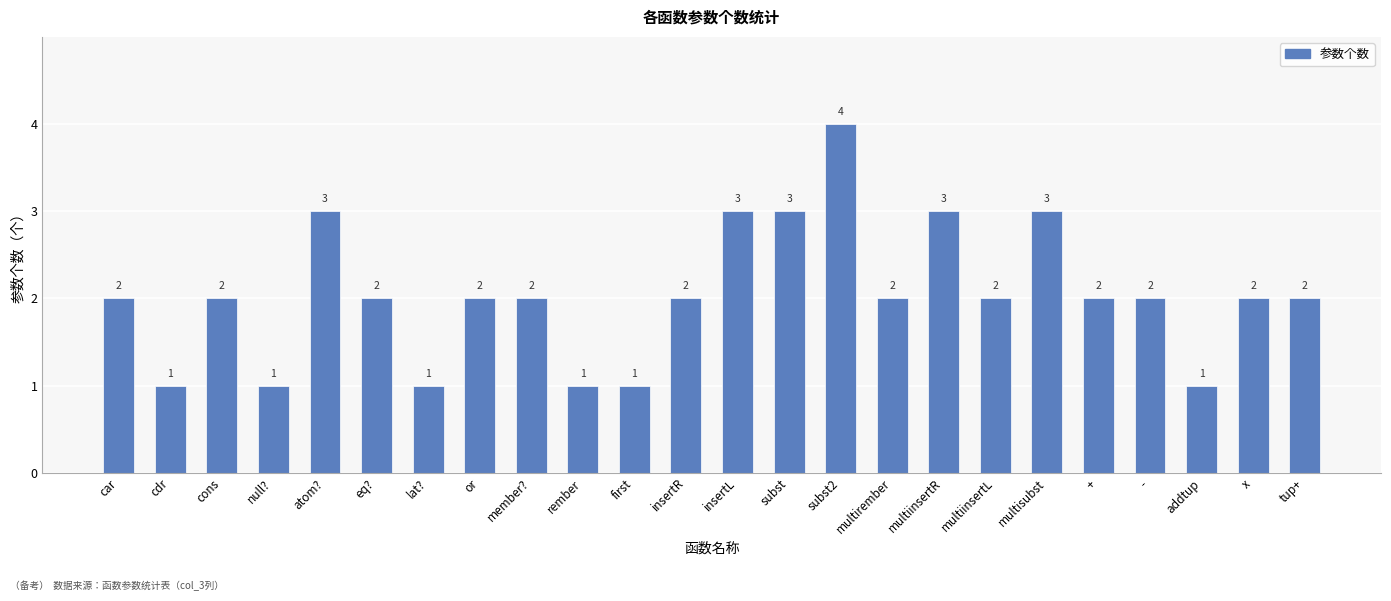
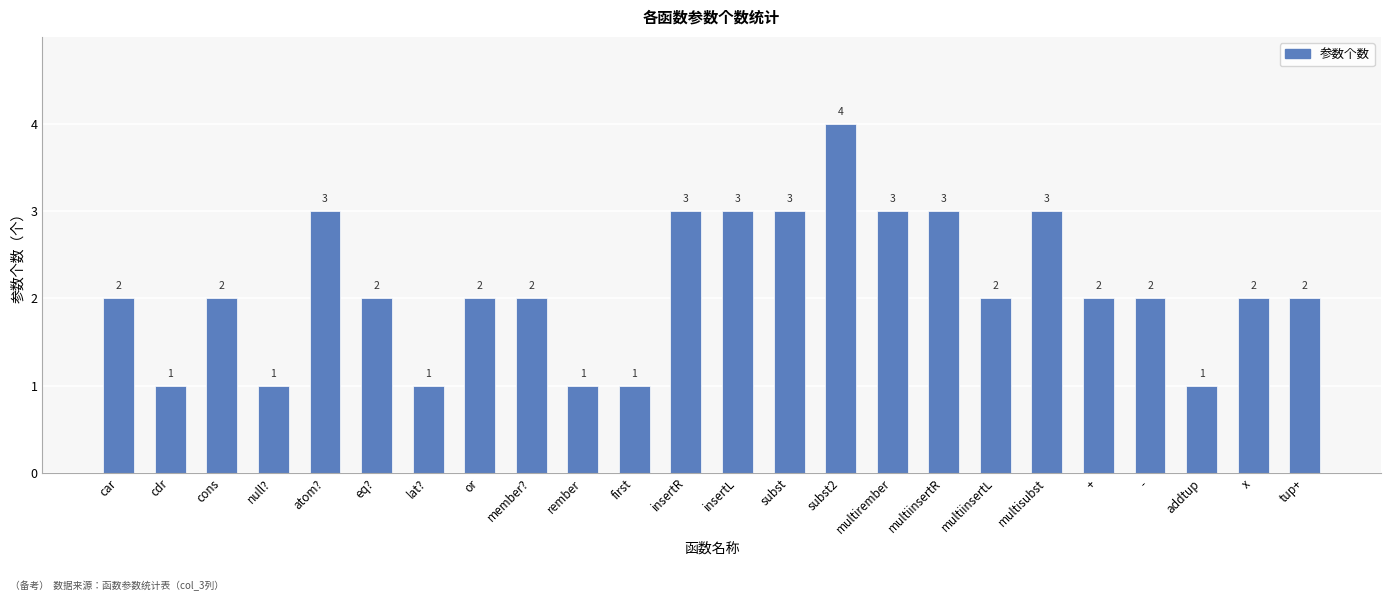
  {
    "car": 2,
    "cdr": 1,
    "cons": 2,
    "null?": 1,
    "atom?": 3,
    "eq?": 2,
    "lat?": 1,
    "or": 2,
    "member?": 2,
    "rember": 1,
    "first": 1,
-   "insertR": 2,
+   "insertR": 3,
    "insertL": 3,
    "subst": 3,
    "subst2": 4,
-   "multirember": 2,
+   "multirember": 3,
    "multiinsertR": 3,
    "multiinsertL": 2,
    "multisubst": 3,
    "+": 2,
    "-": 2,
    "addtup": 1,
    "x": 2,
    "tup+": 2
  }
